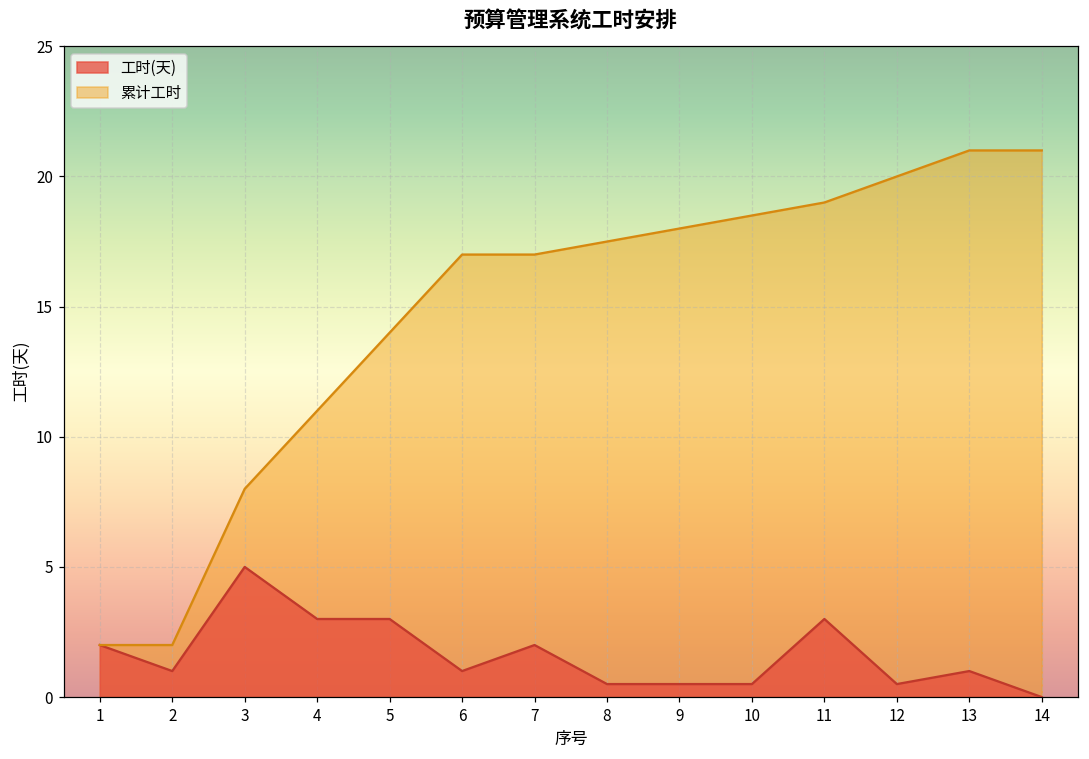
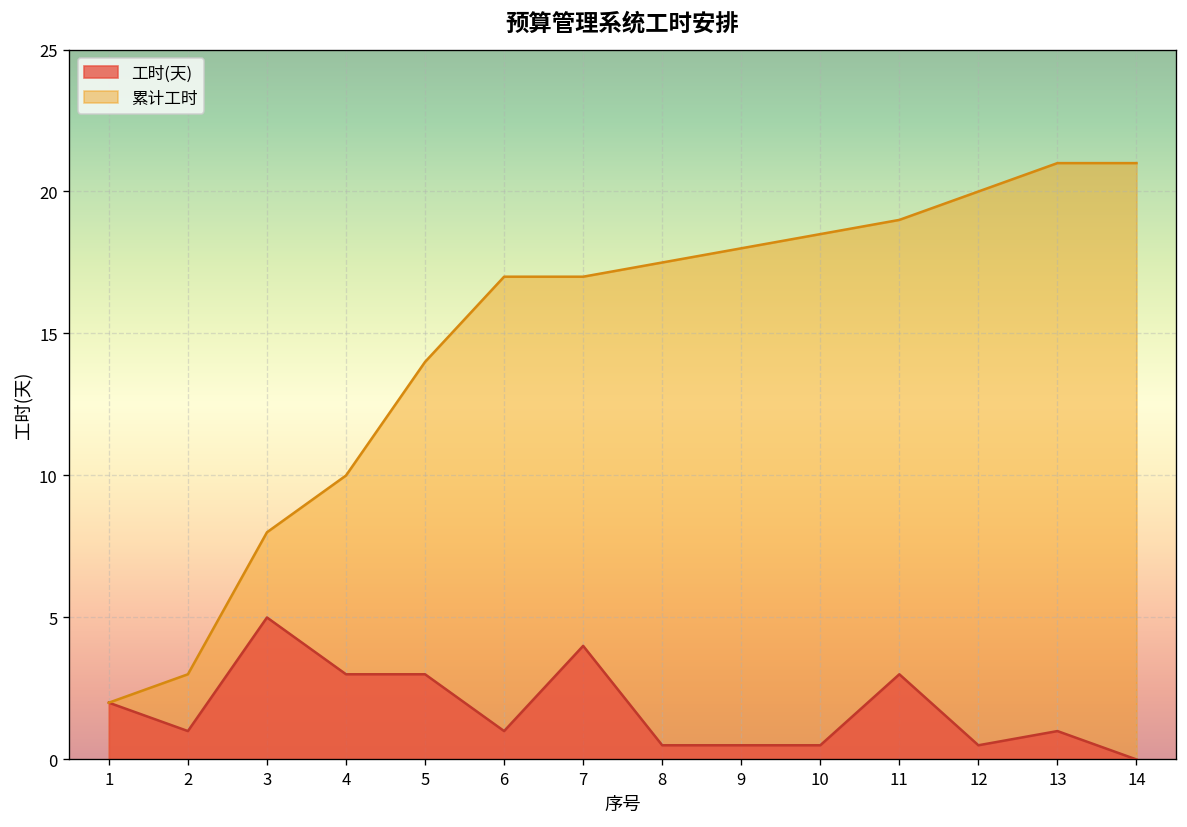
  {
    "工时(天)": {
      "2": 1,
      "3": 5,
      "4": 3,
      "5": 3,
      "6": 1,
-     "7": 2,
+     "7": 4,
      "8": 0.5,
      "9": 0.5,
      "10": 0.5,
      "11": 3,
      "12": 0.5,
      "13": 1,
      "14": 0
    },
    "累计工时": {
-     "2": 2,
+     "2": 3,
      "3": 8,
-     "4": 11,
+     "4": 10,
      "5": 14,
      "6": 17,
      "7": 17,
      "8": 17.5,
      "9": 18,
      "10": 18.5,
      "11": 19,
      "12": 20,
      "13": 21,
      "14": 21
    }
  }
